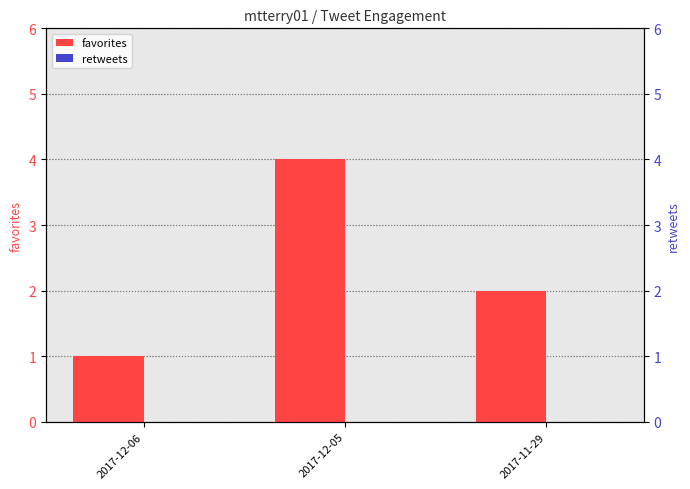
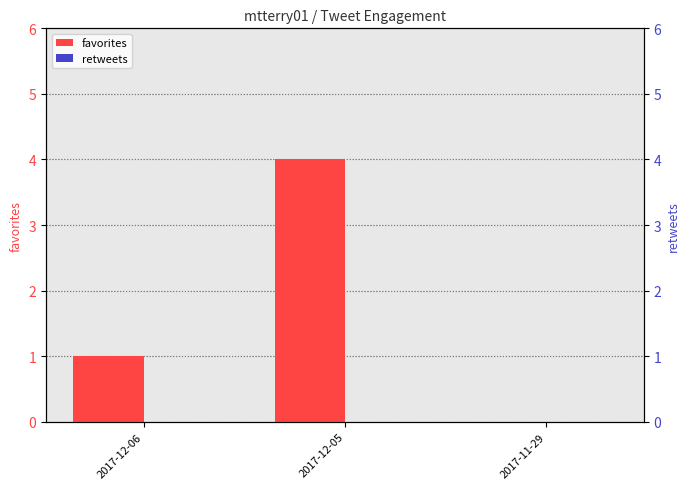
  {
    "favorites": {
      "2017-12-06": 1,
      "2017-12-05": 4,
-     "2017-11-29": 2
+     "2017-11-29": 0
    },
    "retweets": {
      "2017-12-06": 0.0,
      "2017-12-05": 0.0,
      "2017-11-29": 0.0
    }
  }
